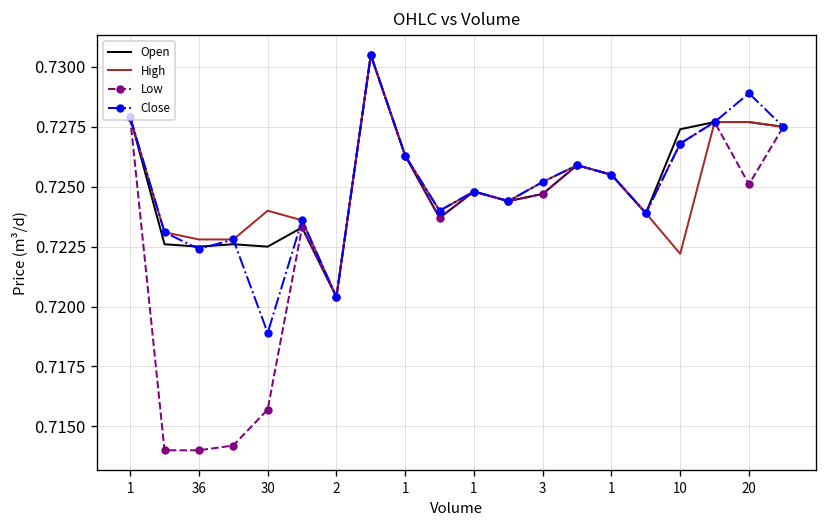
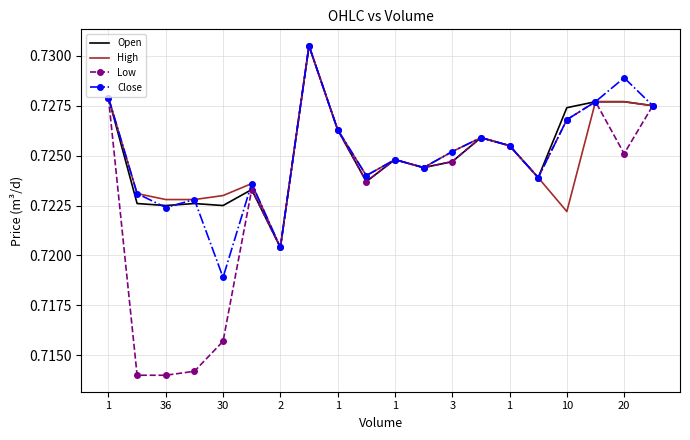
  {
    "Open": {
      "30": 0.7225,
      "10": 0.7274
    },
    "High": {
      "36": 0.7228,
-     "30": 0.724,
+     "30": 0.723,
      "10": 0.7222
    },
    "Low": {
      "36": 0.714,
      "30": 0.7157,
      "20": 0.725
    },
    "Close": {
      "30": 0.719,
      "20": 0.729
    }
  }
